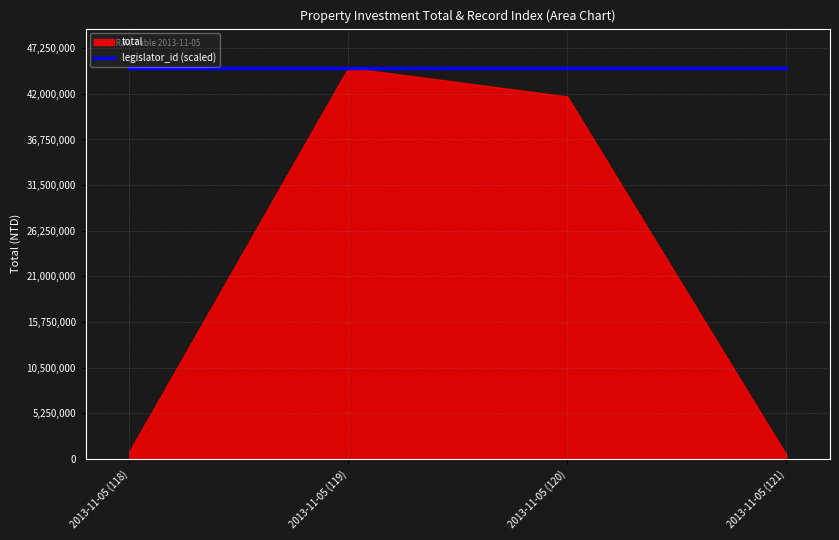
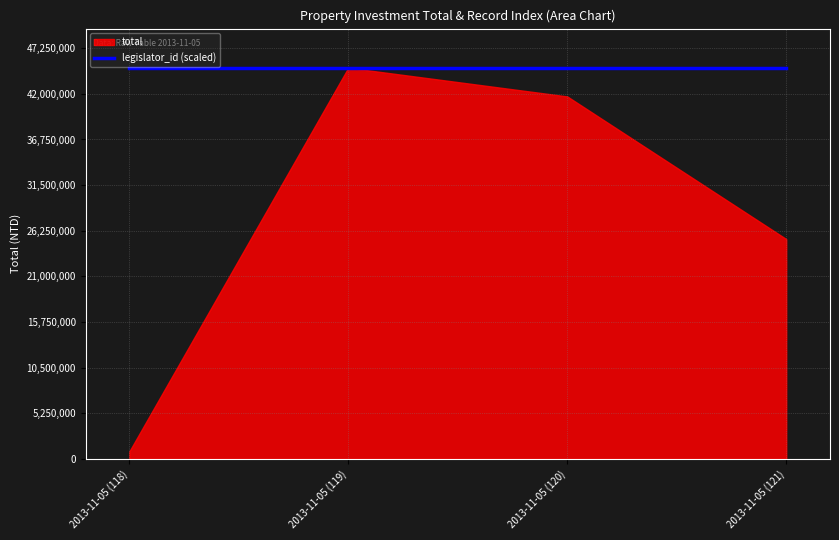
  {
    "total": {
      "2013-11-05 (118)": "1,000,000",
      "2013-11-05 (120)": "42,000,000",
-     "2013-11-05 (121)": "1,000,000"
+     "2013-11-05 (121)": "25,000,000"
    },
    "legislator_id (scaled)": {
      "2013-11-05 (120)": "45,000,000",
      "2013-11-05 (121)": "45,000,000"
    }
  }
